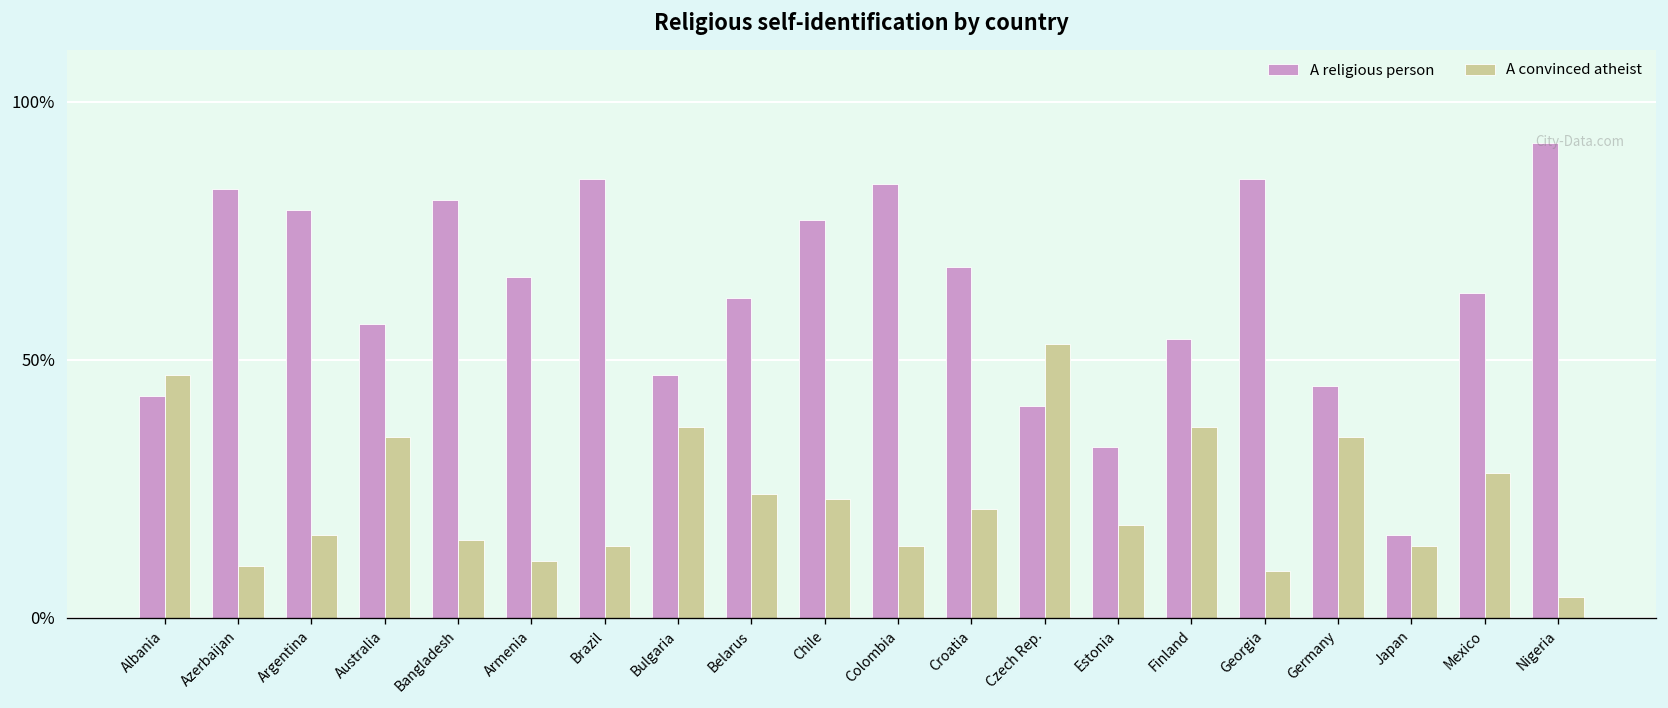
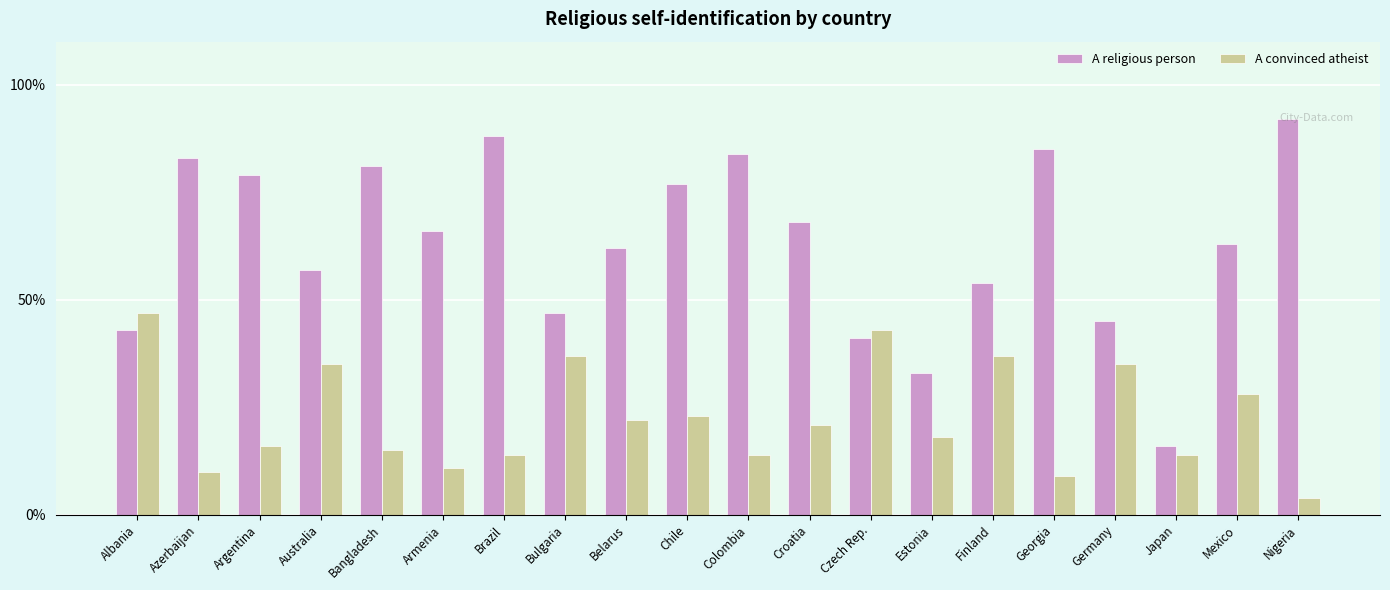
  {
    "A religious person": {
      "Albania": "43%",
      "Azerbaijan": "83%",
      "Argentina": "79%",
      "Australia": "57%",
      "Bangladesh": "81%",
      "Armenia": "66%",
-     "Brazil": "85%",
+     "Brazil": "88%",
      "Bulgaria": "47%",
      "Belarus": "62%",
      "Chile": "77%",
      "Colombia": "84%",
      "Croatia": "68%",
      "Czech Rep.": "41%",
      "Estonia": "33%",
      "Finland": "54%",
      "Georgia": "85%",
      "Germany": "45%",
      "Japan": "16%",
      "Mexico": "63%",
      "Nigeria": "92%"
    },
    "A convinced atheist": {
      "Albania": "47%",
      "Azerbaijan": "10%",
      "Argentina": "16%",
      "Australia": "35%",
      "Bangladesh": "15%",
      "Armenia": "11%",
      "Brazil": "14%",
      "Bulgaria": "37%",
-     "Belarus": "24%",
+     "Belarus": "22%",
      "Chile": "23%",
      "Colombia": "14%",
      "Croatia": "21%",
-     "Czech Rep.": "53%",
+     "Czech Rep.": "43%",
      "Estonia": "18%",
      "Finland": "37%",
      "Georgia": "9%",
      "Germany": "35%",
      "Japan": "14%",
      "Mexico": "28%",
      "Nigeria": "4%"
    }
  }
